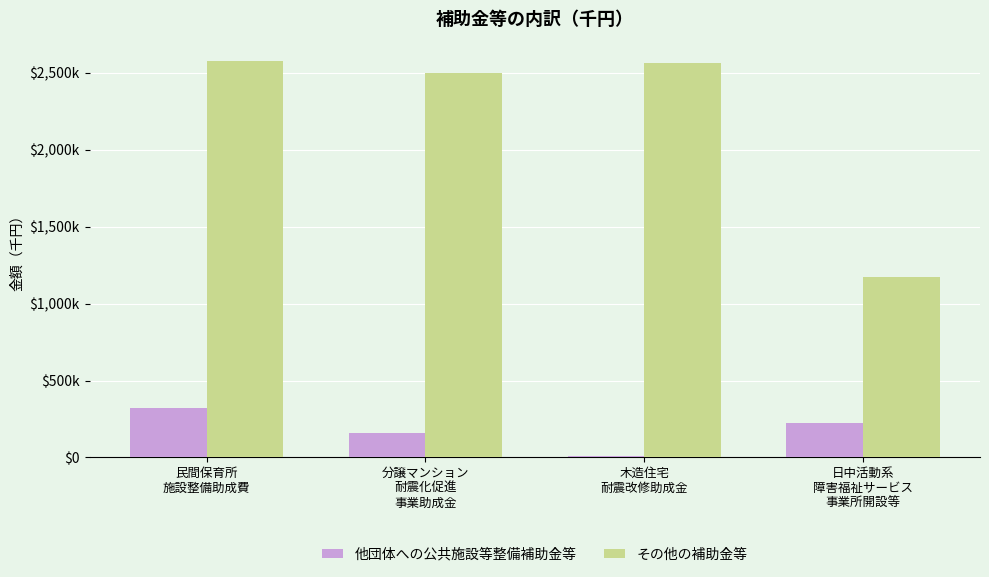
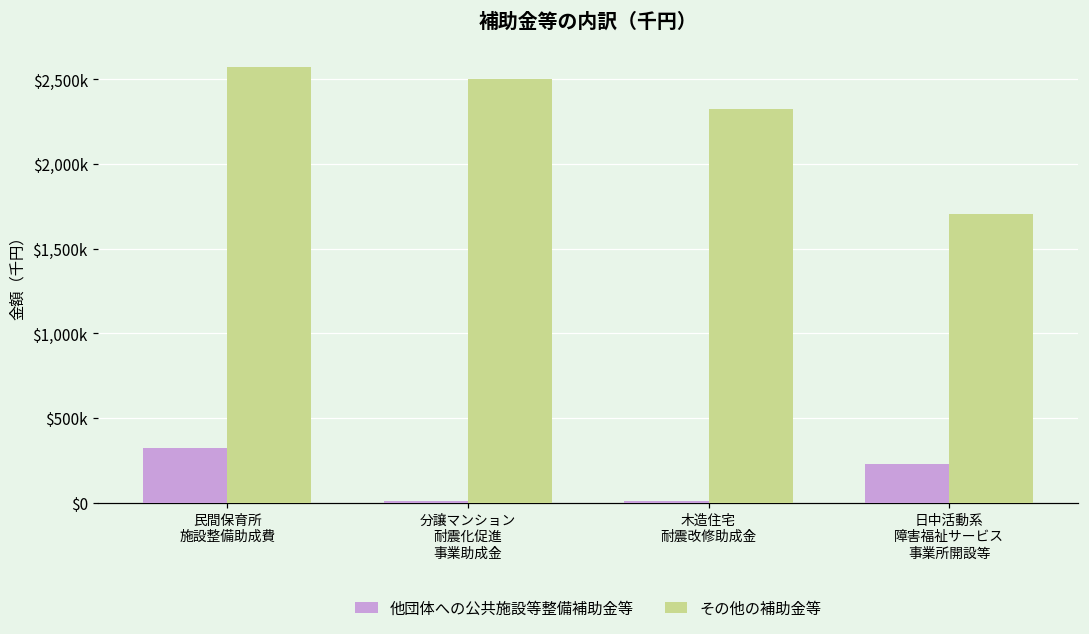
  {
    "他団体への公共施設等整備補助金等": {
      "民間保育所 施設整備助成費": "$320,000",
-     "分譲マンション 耐震化促進 事業助成金": "$160,000",
+     "分譲マンション 耐震化促進 事業助成金": "$10,000",
      "日中活動系 障害福祉サービス 事業所開設等": "$230,000"
    },
    "その他の補助金等": {
      "民間保育所 施設整備助成費": "$2,570,000",
      "分譲マンション 耐震化促進 事業助成金": "$2,500,000",
-     "木造住宅 耐震改修助成金": "$2,560,000",
-     "日中活動系 障害福祉サービス 事業所開設等": "$1,180,000"
+     "木造住宅 耐震改修助成金": "$2,320,000",
+     "日中活動系 障害福祉サービス 事業所開設等": "$1,710,000"
    }
  }
